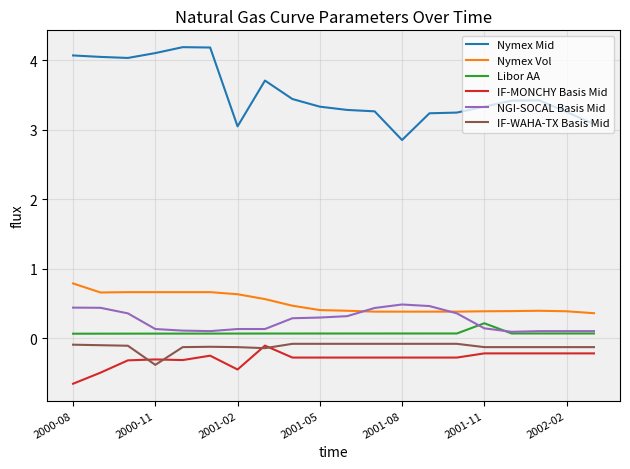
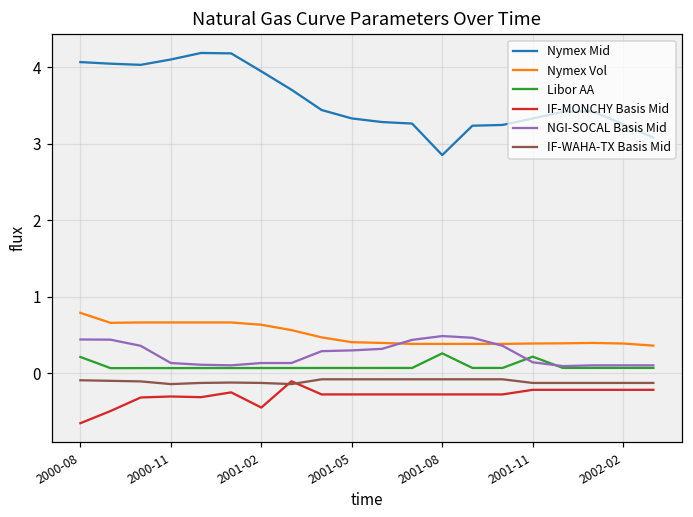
  {
    "Nymex Mid": {
      "2000-08": 4.1,
      "2000-11": 4.1,
-     "2001-02": 3.0,
+     "2001-02": 3.9,
      "2001-05": 3.3,
      "2001-08": 2.9
    },
    "Nymex Vol": {
      "2000-08": 0.8,
      "2000-11": 0.7,
      "2001-02": 0.6,
      "2001-05": 0.4,
      "2001-08": 0.4,
      "2001-11": 0.4,
      "2002-02": 0.4
    },
    "Libor AA": {
-     "2000-08": 0.1,
+     "2000-08": 0.2,
      "2000-11": 0.1,
      "2001-02": 0.1,
      "2001-05": 0.1,
-     "2001-08": 0.1,
+     "2001-08": 0.3,
      "2001-11": 0.2
    },
    "IF-MONCHY Basis Mid": {
      "2000-08": -0.7,
      "2000-11": -0.3,
      "2001-02": -0.4,
      "2001-05": -0.3,
      "2001-08": -0.3,
      "2001-11": -0.2,
      "2002-02": -0.2
    },
    "NGI-SOCAL Basis Mid": {
      "2000-08": 0.4,
      "2000-11": 0.1,
      "2001-02": 0.1,
      "2001-05": 0.3,
      "2001-08": 0.5,
      "2001-11": 0.1
    },
    "IF-WAHA-TX Basis Mid": {
      "2000-08": -0.1,
-     "2000-11": -0.4,
+     "2000-11": -0.1,
      "2001-02": -0.1,
      "2001-05": -0.1,
      "2001-08": -0.1,
      "2001-11": -0.1,
      "2002-02": -0.1
    }
  }
